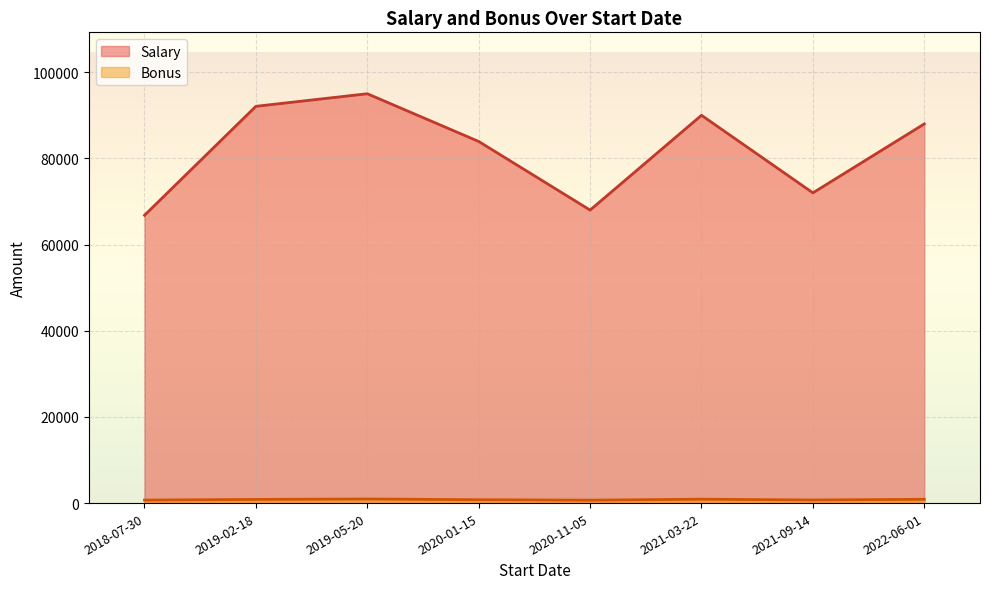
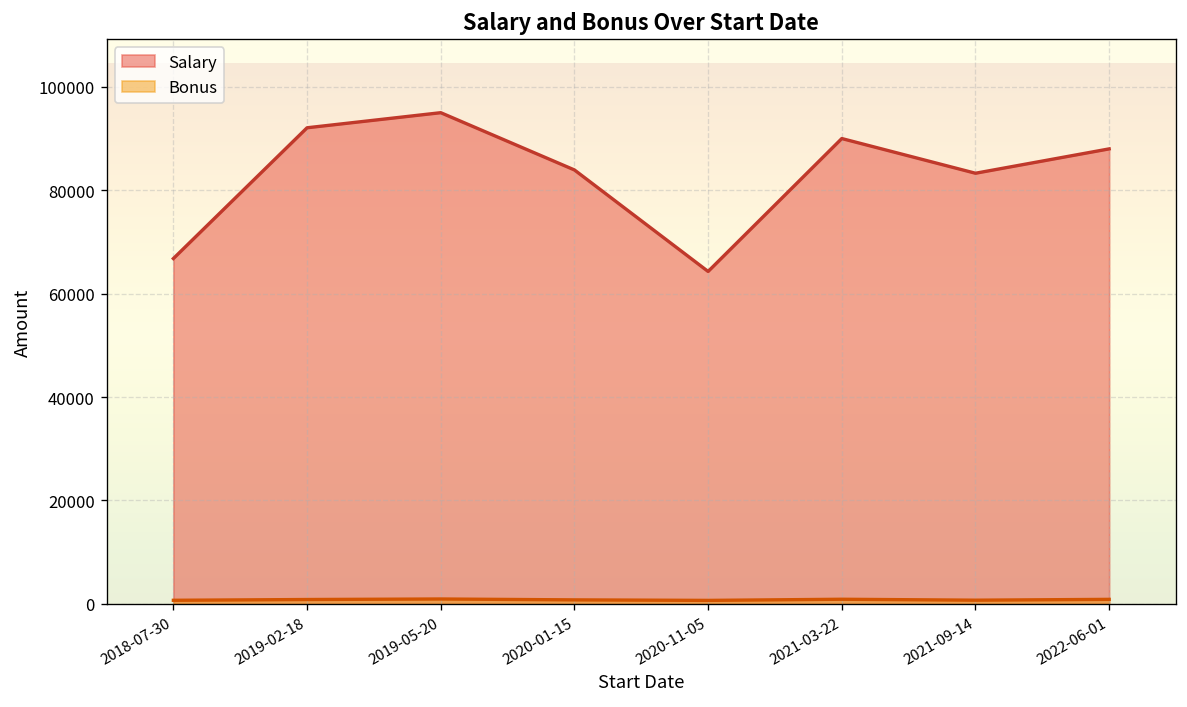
  {
    "Salary": {
      "2018-07-30": 67000,
      "2019-02-18": 92000,
      "2019-05-20": 95000,
      "2020-01-15": 84000,
-     "2020-11-05": 68000,
+     "2020-11-05": 64000,
      "2021-03-22": 90000,
-     "2021-09-14": 72000,
+     "2021-09-14": 83000,
      "2022-06-01": 88000
    },
    "Bonus": {
      "2018-07-30": 1000,
      "2019-02-18": 1000,
      "2019-05-20": 1000,
      "2020-01-15": 1000,
      "2020-11-05": 1000,
      "2021-03-22": 1000,
      "2021-09-14": 1000,
      "2022-06-01": 1000
    }
  }
